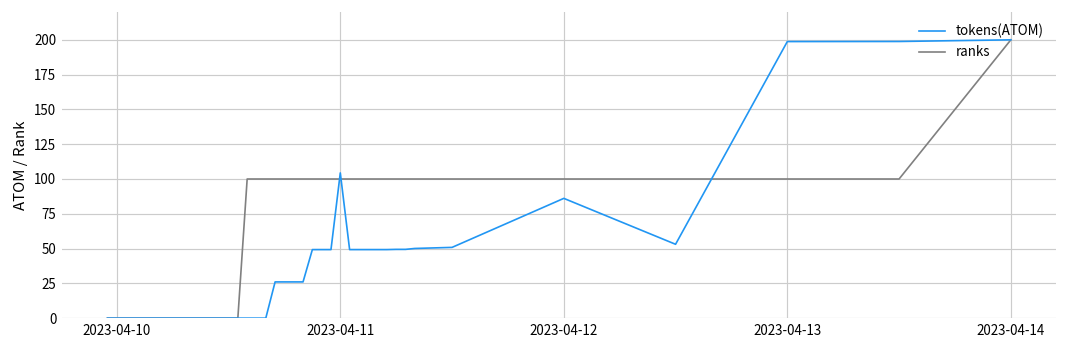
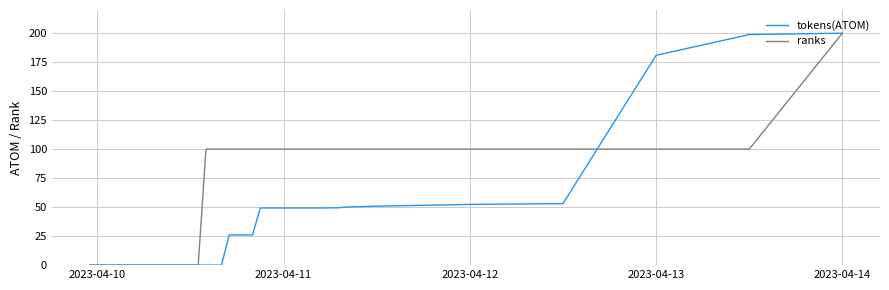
  {
    "tokens(ATOM)": {
-     "2023-04-11": 104,
-     "2023-04-12": 86,
-     "2023-04-13": 199
+     "2023-04-11": 49,
+     "2023-04-12": 52,
+     "2023-04-13": 181
    },
    "ranks": {
      "2023-04-11": 100,
      "2023-04-12": 100,
      "2023-04-13": 100
    }
  }
